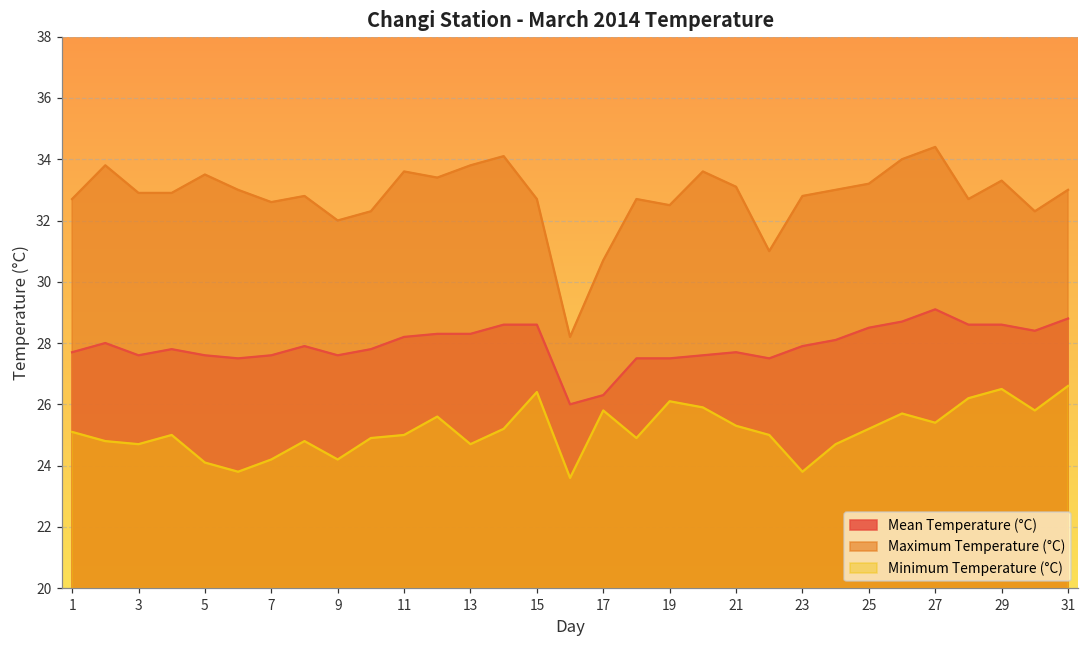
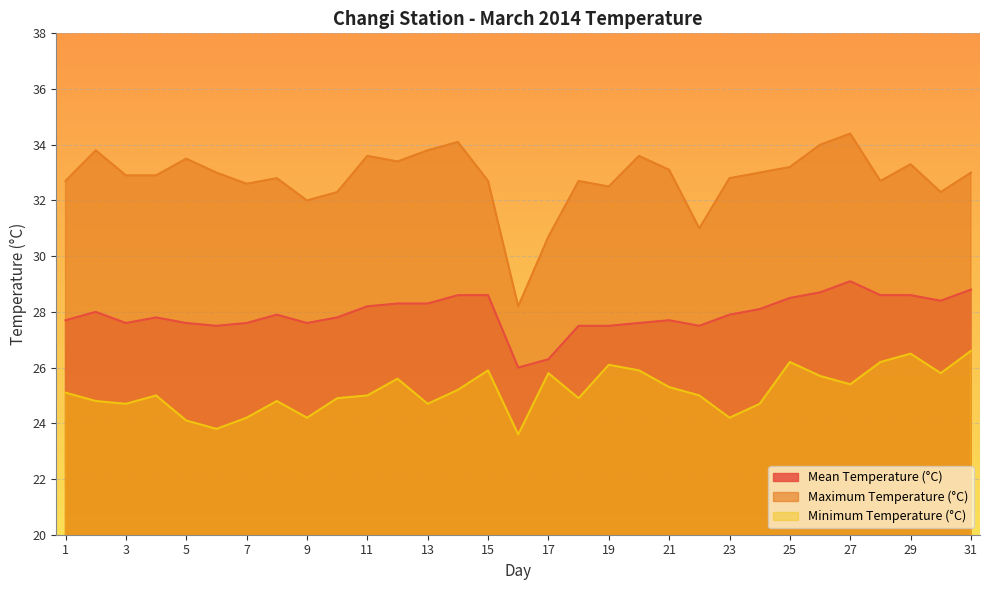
  {
    "Minimum Temperature (°C)": {
      "1": 25.1,
      "3": 24.7,
      "5": 24.1,
      "7": 24.2,
      "9": 24.2,
      "11": 25.0,
      "13": 24.7,
-     "15": 26.4,
+     "15": 25.9,
      "17": 25.8,
      "19": 26.1,
      "21": 25.3,
-     "23": 23.8,
-     "25": 25.2,
+     "23": 24.2,
+     "25": 26.2,
      "27": 25.4,
      "29": 26.5,
      "31": 26.6
    }
  }
